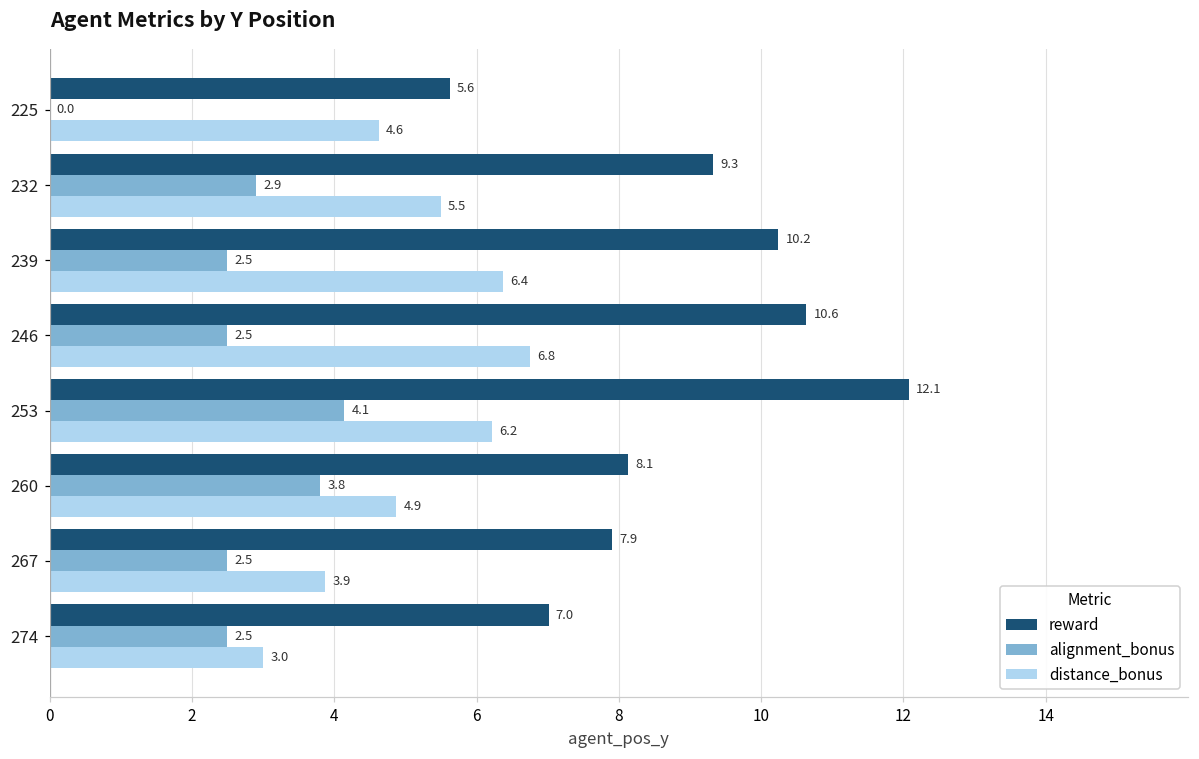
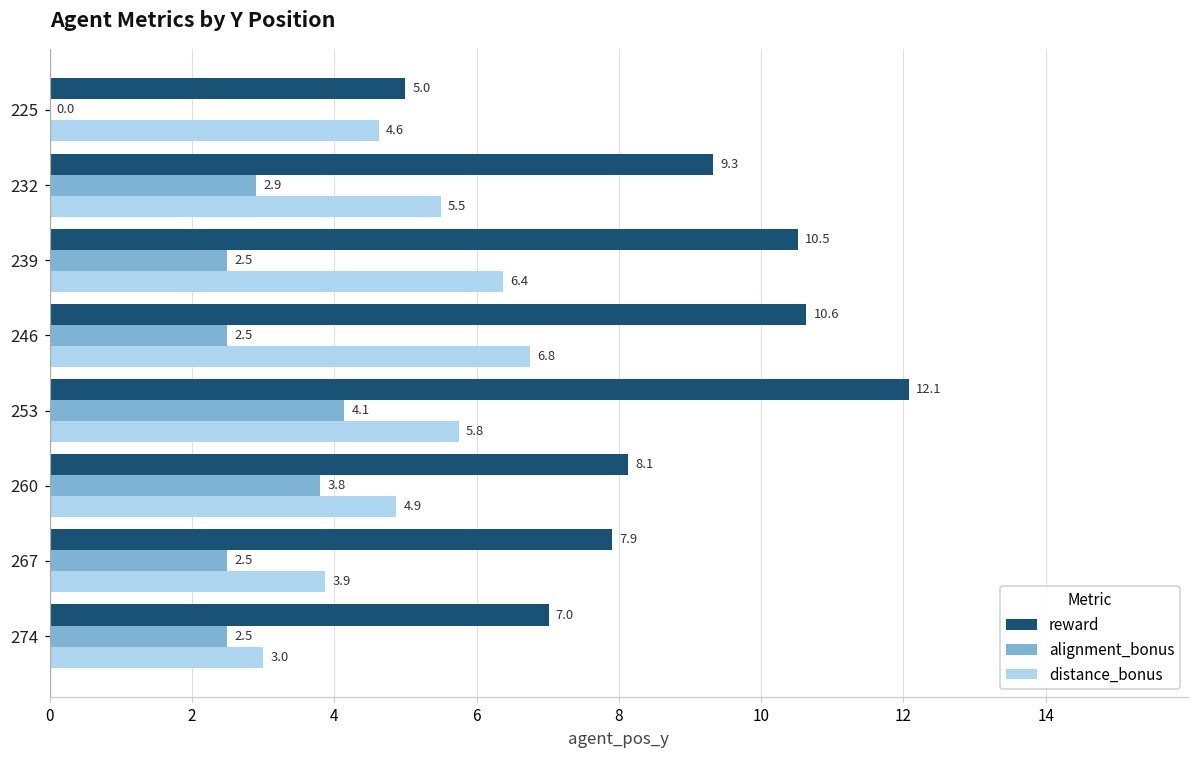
  {
    "reward": {
-     "225": 5.6,
+     "225": 5.0,
      "232": 9.3,
-     "239": 10.2,
+     "239": 10.5,
      "246": 10.6,
      "253": 12.1,
      "260": 8.1,
      "267": 7.9,
      "274": 7.0
    },
    "alignment_bonus": {
      "225": 0.0,
      "232": 2.9,
      "239": 2.5,
      "246": 2.5,
      "253": 4.1,
      "260": 3.8,
      "267": 2.5,
      "274": 2.5
    },
    "distance_bonus": {
      "225": 4.6,
      "232": 5.5,
      "239": 6.4,
      "246": 6.8,
-     "253": 6.2,
+     "253": 5.8,
      "260": 4.9,
      "267": 3.9,
      "274": 3.0
    }
  }
